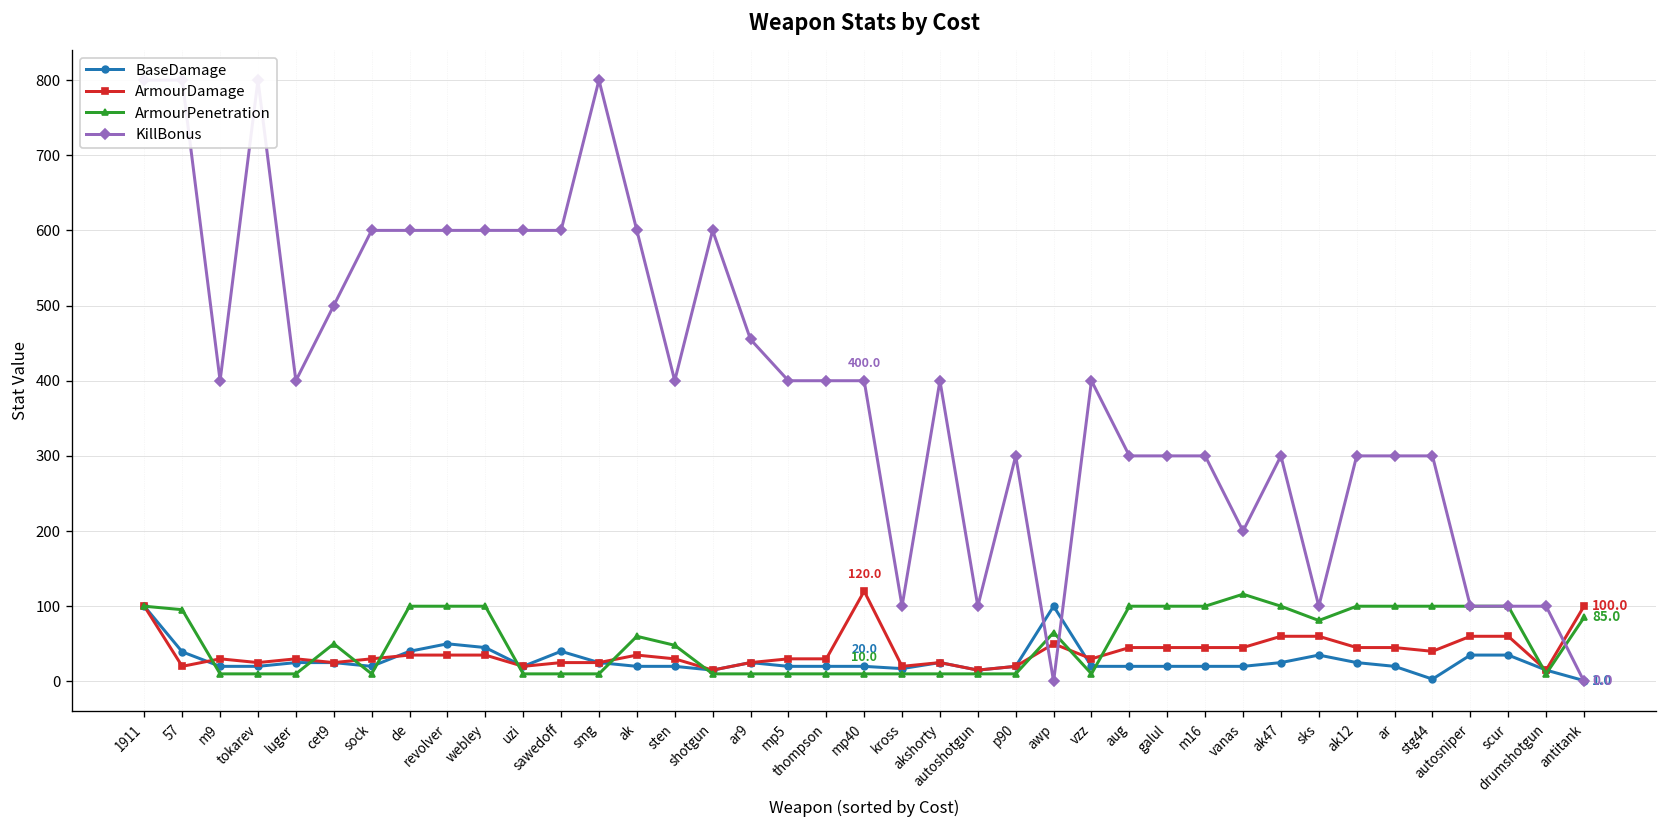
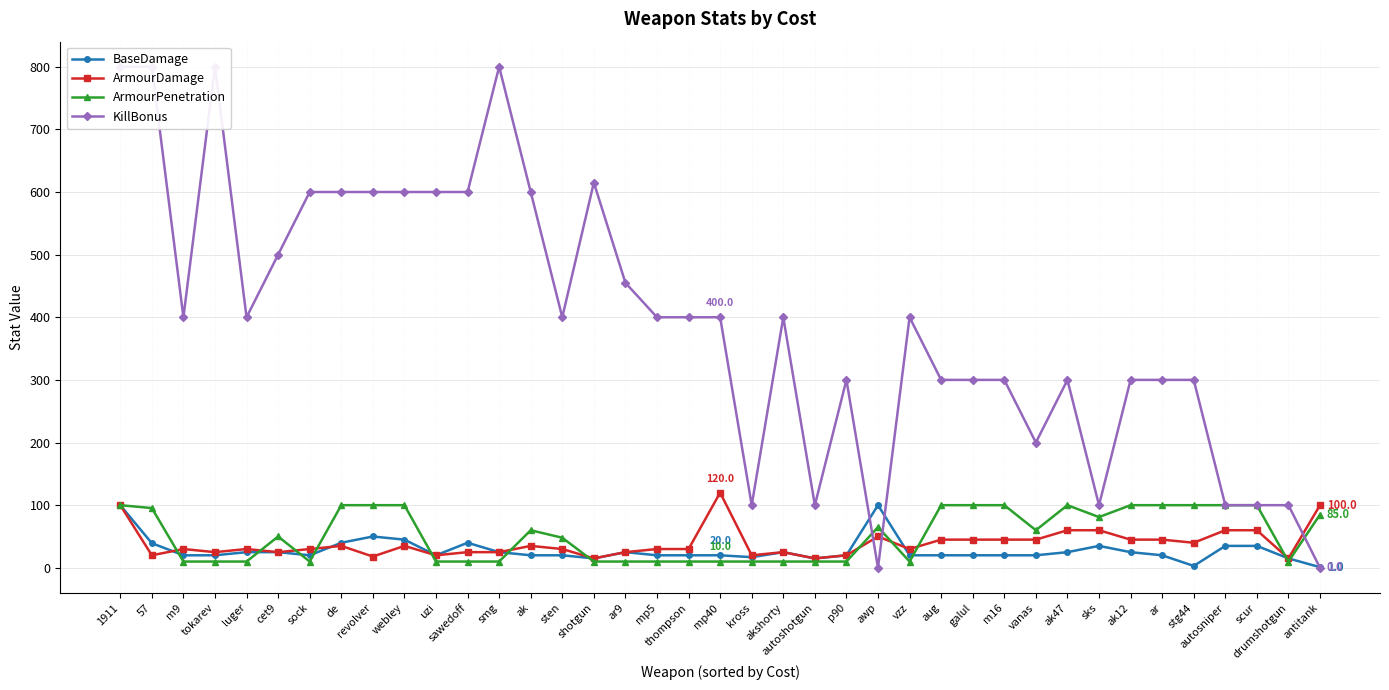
  {
    "BaseDamage": {
      "57": 40,
      "m9": 20,
      "tokarev": 20,
      "luger": 30,
      "sock": 20,
      "de": 40,
      "revolver": 50,
      "webley": 50,
      "sawedoff": 40,
      "ak": 20,
      "sten": 20,
      "mp5": 20,
      "awp": 100,
      "vzz": 20,
      "aug": 20,
      "galul": 20,
      "m16": 20,
      "vanas": 20,
      "ak47": 30,
      "sks": 40,
      "ak12": 30,
      "ar": 20,
      "stg44": 0,
      "autosniper": 40,
      "scur": 40
    },
    "ArmourDamage": {
      "57": 20,
      "m9": 30,
      "tokarev": 30,
      "luger": 30,
      "sock": 30,
      "de": 40,
-     "revolver": 40,
+     "revolver": 20,
      "webley": 40,
      "sawedoff": 30,
      "ak": 40,
      "sten": 30,
      "mp5": 30,
      "thompson": 30,
      "awp": 50,
      "vzz": 30,
      "aug": 50,
      "galul": 50,
      "m16": 50,
      "vanas": 50,
      "ak47": 60,
      "sks": 60,
      "ak12": 50,
      "ar": 50,
      "stg44": 40,
      "autosniper": 60,
      "scur": 60
    },
    "ArmourPenetration": {
      "57": 100,
      "m9": 10,
      "tokarev": 10,
      "luger": 10,
      "cet9": 50,
      "sock": 10,
      "de": 100,
      "revolver": 100,
      "webley": 100,
      "uzi": 10,
      "sawedoff": 10,
      "smg": 10,
      "ak": 60,
      "sten": 50,
      "shotgun": 10,
      "ar9": 10,
      "mp5": 10,
      "akshorty": 10,
      "autoshotgun": 10,
      "p90": 10,
      "awp": 70,
      "vzz": 10,
      "aug": 100,
      "galul": 100,
      "m16": 100,
-     "vanas": 120,
+     "vanas": 60,
      "ak47": 100,
      "sks": 80,
      "ak12": 100,
      "ar": 100,
      "stg44": 100,
      "drumshotgun": 10
    },
    "KillBonus": {
      "m9": 400,
      "luger": 400,
      "cet9": 500,
      "sock": 600,
      "de": 600,
      "revolver": 600,
      "webley": 600,
      "uzi": 600,
      "sawedoff": 600,
      "smg": 800,
      "ak": 600,
      "sten": 400,
-     "shotgun": 600,
+     "shotgun": 620,
      "ar9": 460,
      "mp5": 400,
      "kross": 100,
      "akshorty": 400,
      "autoshotgun": 100,
      "p90": 300,
      "awp": 0,
      "vzz": 400,
      "aug": 300,
      "galul": 300,
      "m16": 300,
      "vanas": 200,
      "ak47": 300,
      "sks": 100,
      "ak12": 300,
      "ar": 300,
      "stg44": 300,
      "drumshotgun": 100
    }
  }
